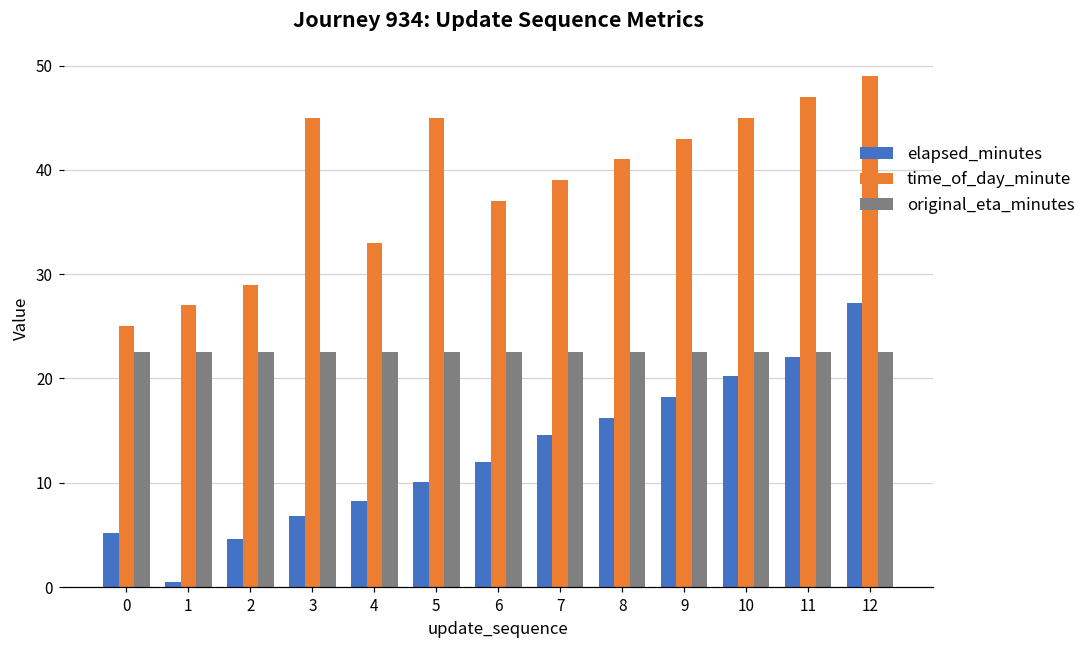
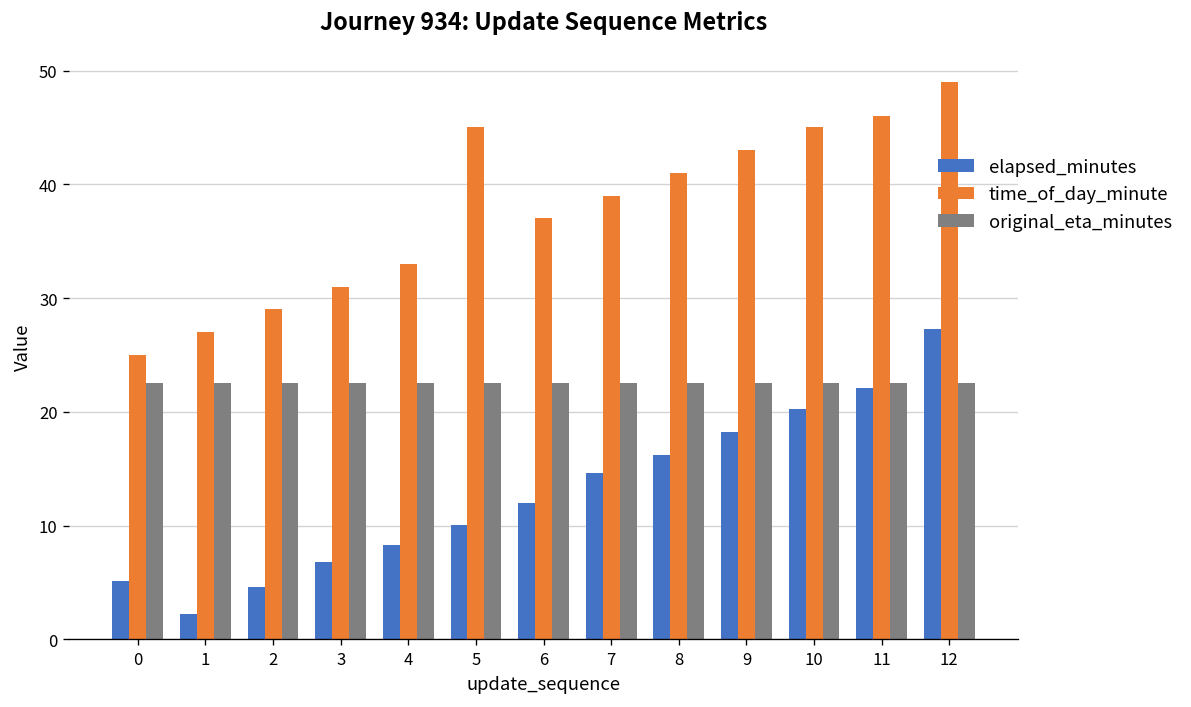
  {
    "elapsed_minutes": {
      "0": 5,
-     "1": 1,
+     "1": 2,
      "2": 5,
      "3": 7,
      "4": 8,
      "5": 10,
      "6": 12,
      "7": 15,
      "8": 16,
      "9": 18,
      "10": 20,
      "11": 22,
      "12": 27
    },
    "time_of_day_minute": {
      "0": 25,
      "1": 27,
      "2": 29,
-     "3": 45,
+     "3": 31,
      "4": 33,
      "5": 45,
      "6": 37,
      "7": 39,
      "8": 41,
      "9": 43,
      "10": 45,
-     "11": 47,
+     "11": 46,
      "12": 49
    },
    "original_eta_minutes": {
      "0": 23,
      "1": 23,
      "2": 23,
      "3": 23,
      "4": 23,
      "5": 23,
      "6": 23,
      "7": 23,
      "8": 23,
      "9": 23,
      "10": 23,
      "11": 23,
      "12": 23
    }
  }
